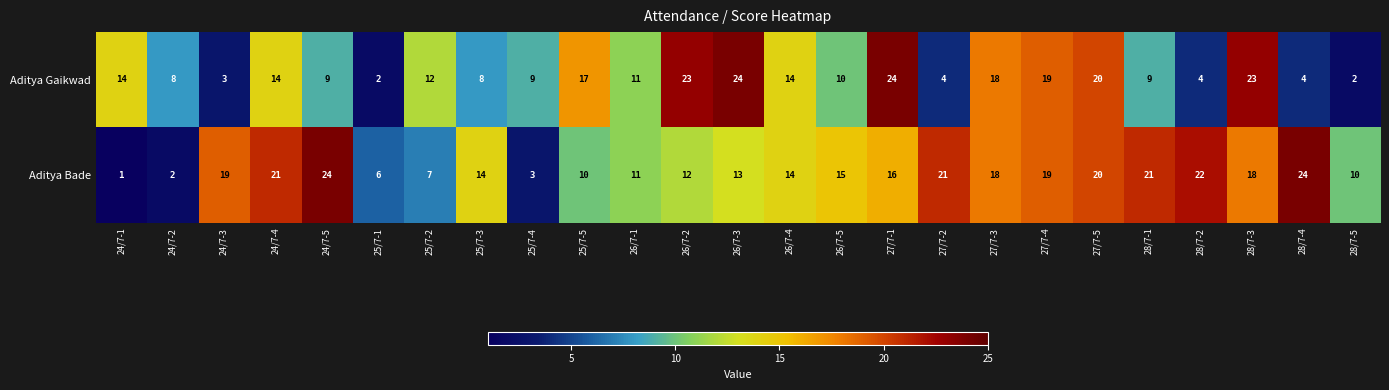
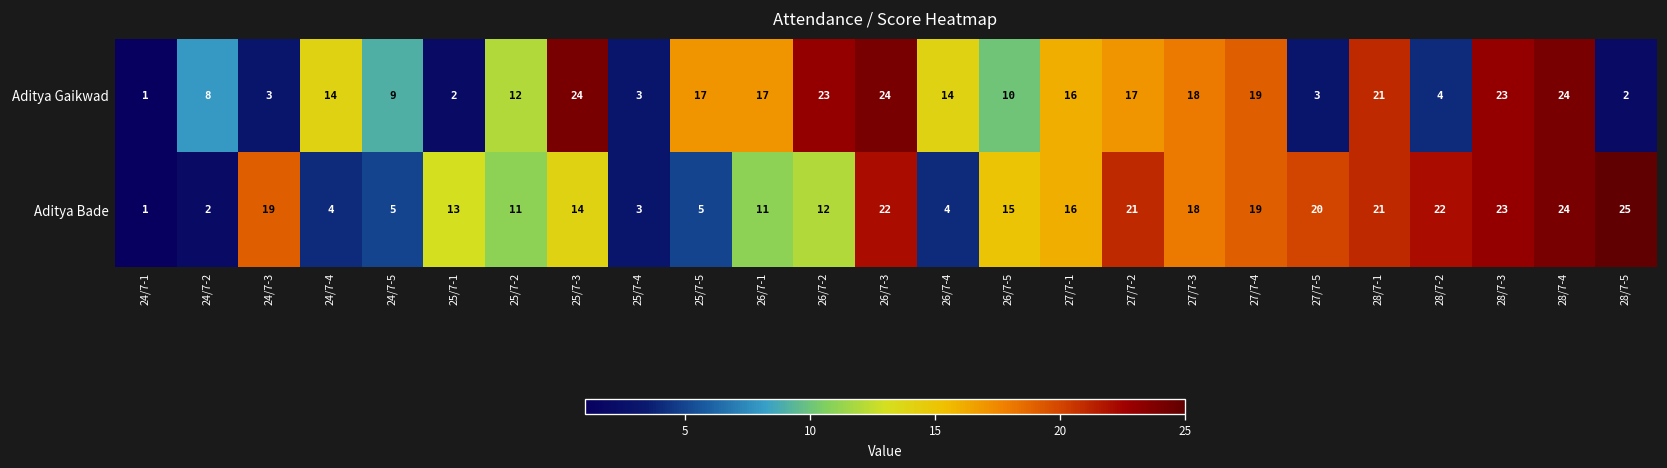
  {
    "Aditya Gaikwad": {
-     "24/7-1": 14,
+     "24/7-1": 1,
      "24/7-2": 8,
      "24/7-3": 3,
      "24/7-4": 14,
      "24/7-5": 9,
      "25/7-1": 2,
      "25/7-2": 12,
-     "25/7-3": 8,
-     "25/7-4": 9,
+     "25/7-3": 24,
+     "25/7-4": 3,
      "25/7-5": 17,
-     "26/7-1": 11,
+     "26/7-1": 17,
      "26/7-2": 23,
      "26/7-3": 24,
      "26/7-4": 14,
      "26/7-5": 10,
-     "27/7-1": 24,
-     "27/7-2": 4,
+     "27/7-1": 16,
+     "27/7-2": 17,
      "27/7-3": 18,
      "27/7-4": 19,
-     "27/7-5": 20,
-     "28/7-1": 9,
+     "27/7-5": 3,
+     "28/7-1": 21,
      "28/7-2": 4,
      "28/7-3": 23,
-     "28/7-4": 4,
+     "28/7-4": 24,
      "28/7-5": 2
    },
    "Aditya Bade": {
      "24/7-1": 1,
      "24/7-2": 2,
      "24/7-3": 19,
-     "24/7-4": 21,
-     "24/7-5": 24,
-     "25/7-1": 6,
-     "25/7-2": 7,
+     "24/7-4": 4,
+     "24/7-5": 5,
+     "25/7-1": 13,
+     "25/7-2": 11,
      "25/7-3": 14,
      "25/7-4": 3,
-     "25/7-5": 10,
+     "25/7-5": 5,
      "26/7-1": 11,
      "26/7-2": 12,
-     "26/7-3": 13,
-     "26/7-4": 14,
+     "26/7-3": 22,
+     "26/7-4": 4,
      "26/7-5": 15,
      "27/7-1": 16,
      "27/7-2": 21,
      "27/7-3": 18,
      "27/7-4": 19,
      "27/7-5": 20,
      "28/7-1": 21,
      "28/7-2": 22,
-     "28/7-3": 18,
+     "28/7-3": 23,
      "28/7-4": 24,
-     "28/7-5": 10
+     "28/7-5": 25
    }
  }
